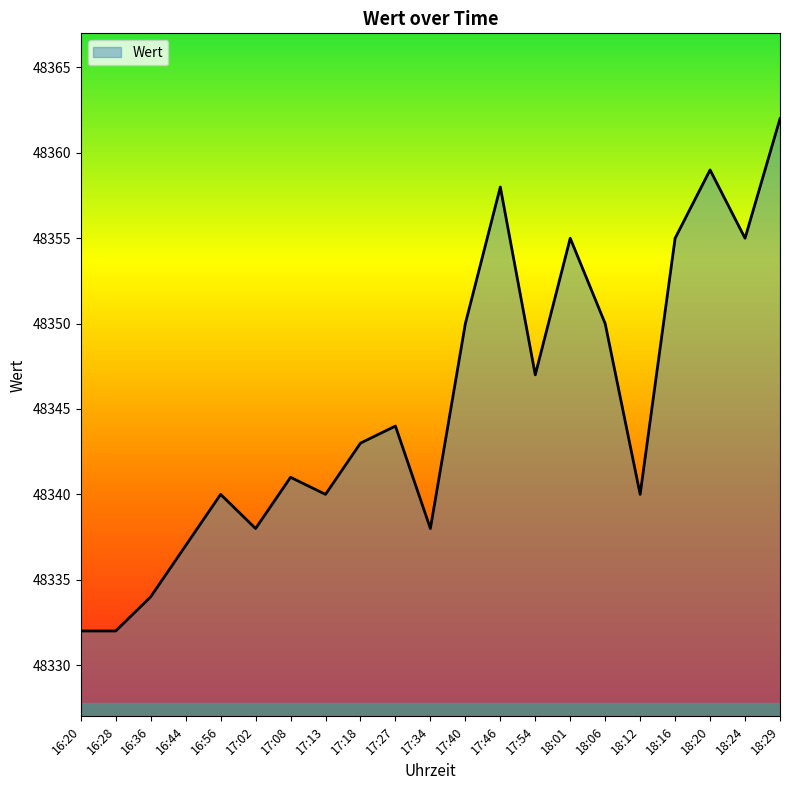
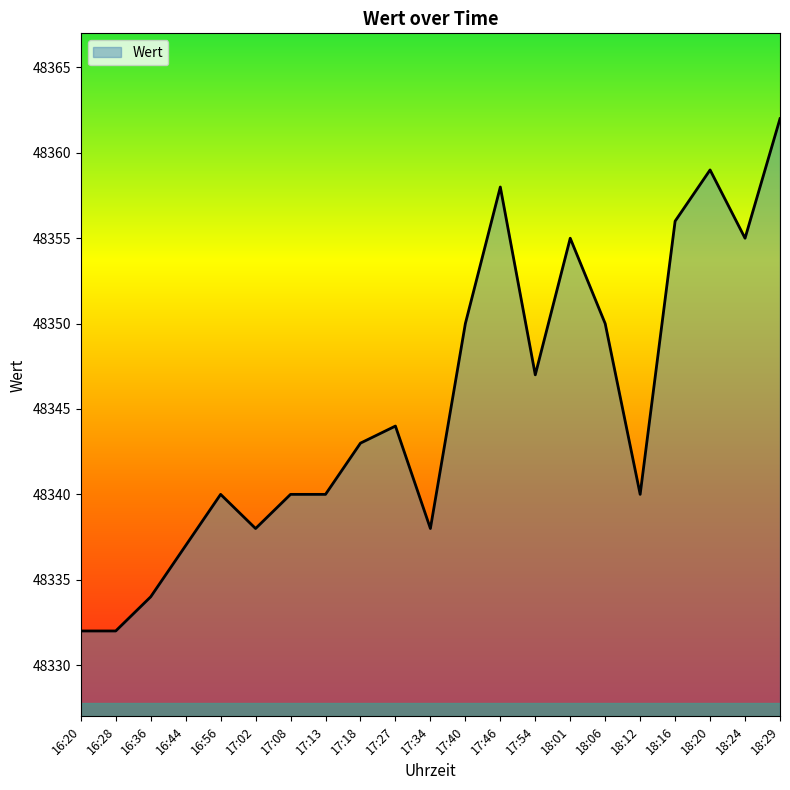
  {
    "16:20": 48332,
    "16:28": 48332,
    "16:36": 48334,
    "16:44": 48337,
    "16:56": 48340,
    "17:02": 48338,
-   "17:08": 48341,
+   "17:08": 48340,
    "17:13": 48340,
    "17:18": 48343,
    "17:27": 48344,
    "17:34": 48338,
    "17:40": 48350,
    "17:46": 48358,
    "17:54": 48347,
    "18:01": 48355,
    "18:06": 48350,
    "18:12": 48340,
-   "18:16": 48355,
+   "18:16": 48356,
    "18:20": 48359,
    "18:24": 48355,
    "18:29": 48362
  }
